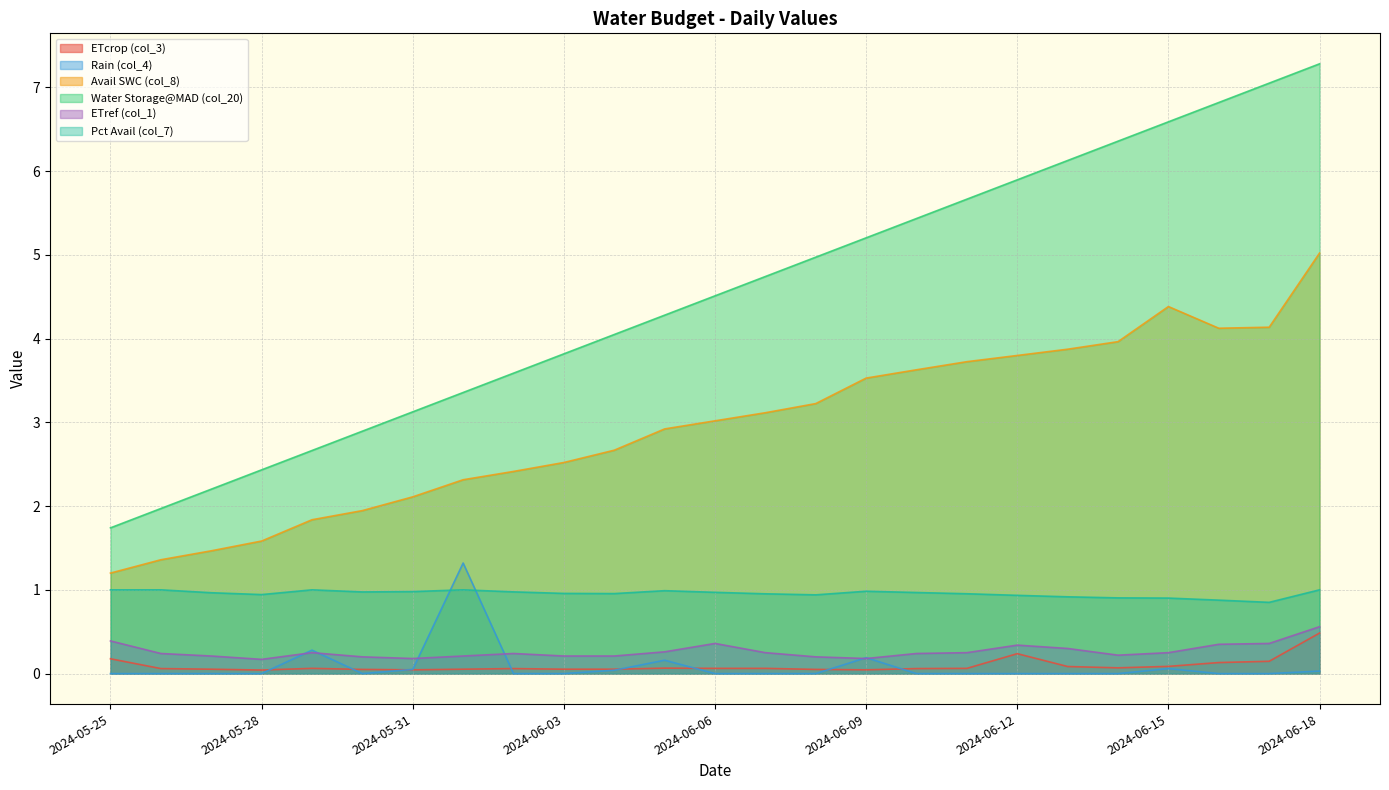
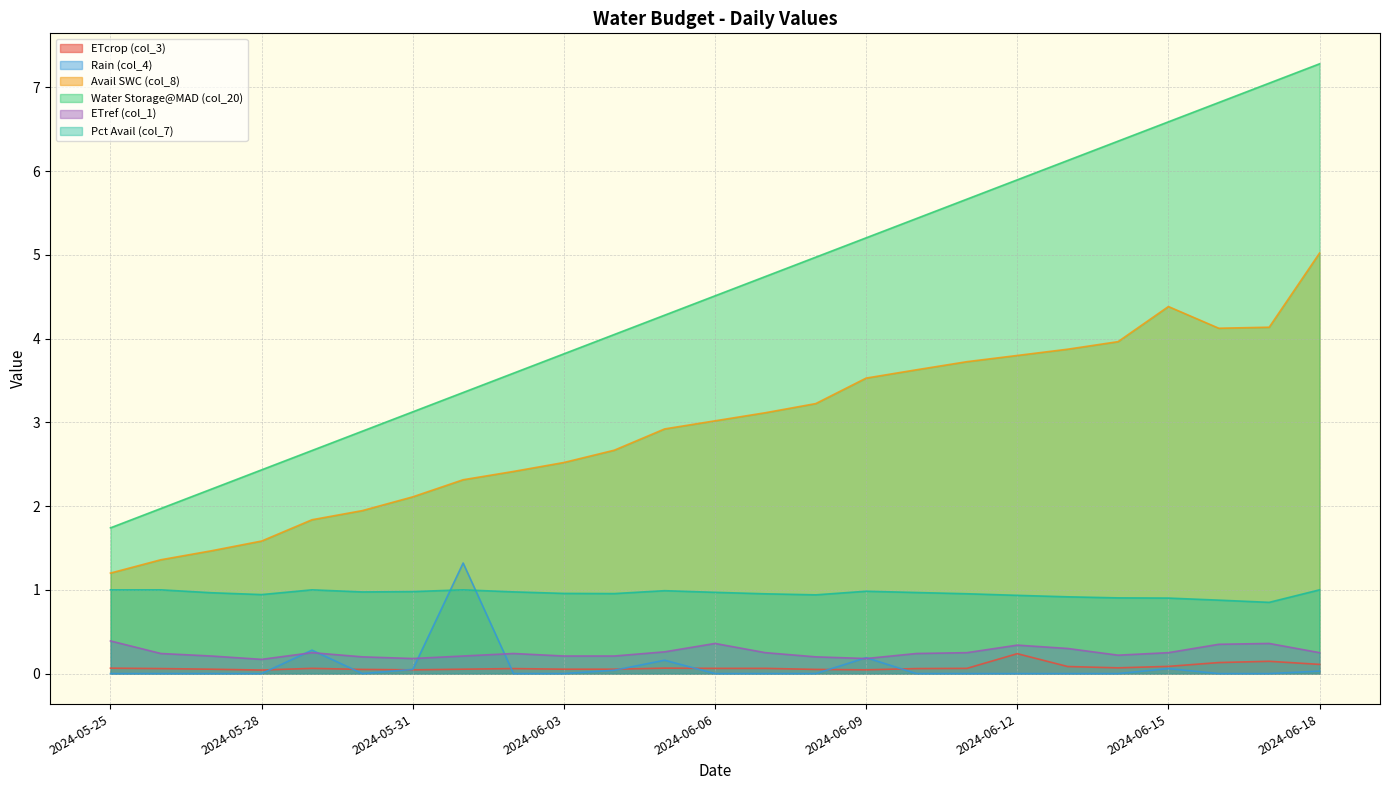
  {
    "ETcrop (col_3)": {
-     "2024-05-25": 0.2,
+     "2024-05-25": 0.1,
      "2024-05-28": 0.0,
      "2024-06-03": 0.1,
      "2024-06-06": 0.1,
      "2024-06-09": 0.0,
      "2024-06-12": 0.2,
-     "2024-06-18": 0.5
+     "2024-06-18": 0.1
    },
    "Avail SWC (col_8)": {
      "2024-05-25": 1.2,
      "2024-05-28": 1.6,
      "2024-05-31": 2.1,
      "2024-06-03": 2.5,
      "2024-06-06": 3.0,
      "2024-06-09": 3.5,
      "2024-06-12": 3.8,
      "2024-06-15": 4.4,
      "2024-06-18": 5.0
    },
    "ETref (col_1)": {
      "2024-05-25": 0.4,
      "2024-05-28": 0.2,
      "2024-05-31": 0.2,
      "2024-06-03": 0.2,
      "2024-06-06": 0.4,
      "2024-06-12": 0.3,
      "2024-06-15": 0.3,
-     "2024-06-18": 0.6
+     "2024-06-18": 0.3
    }
  }
